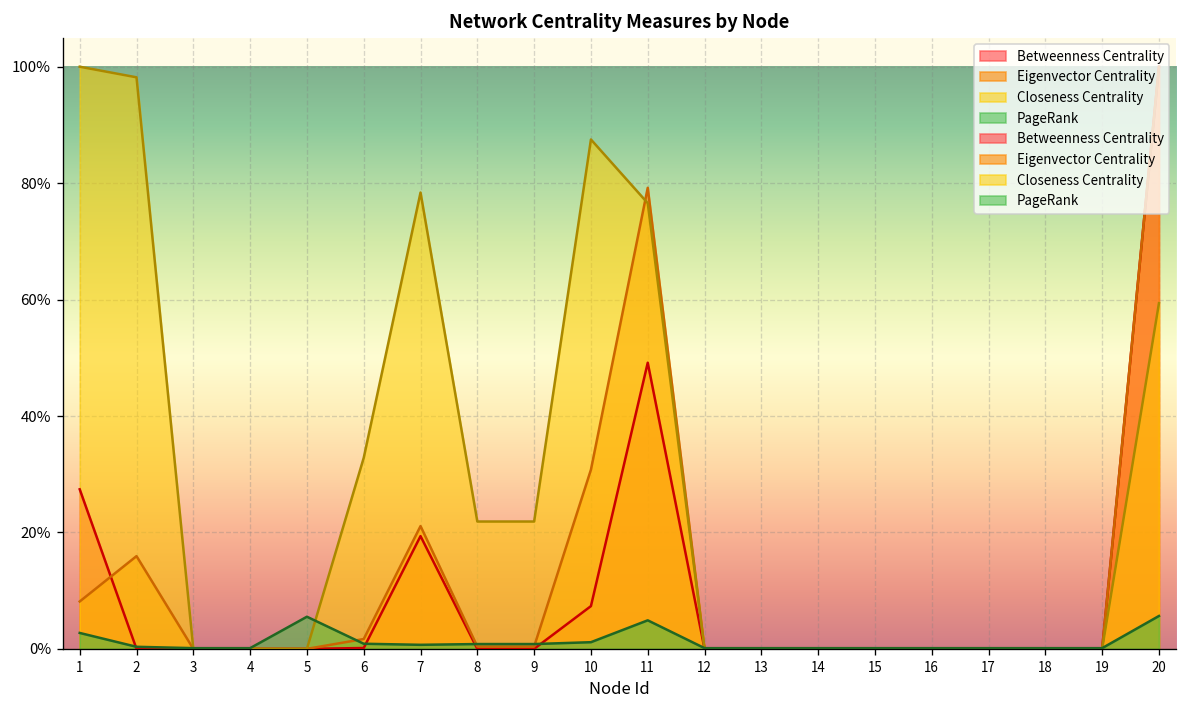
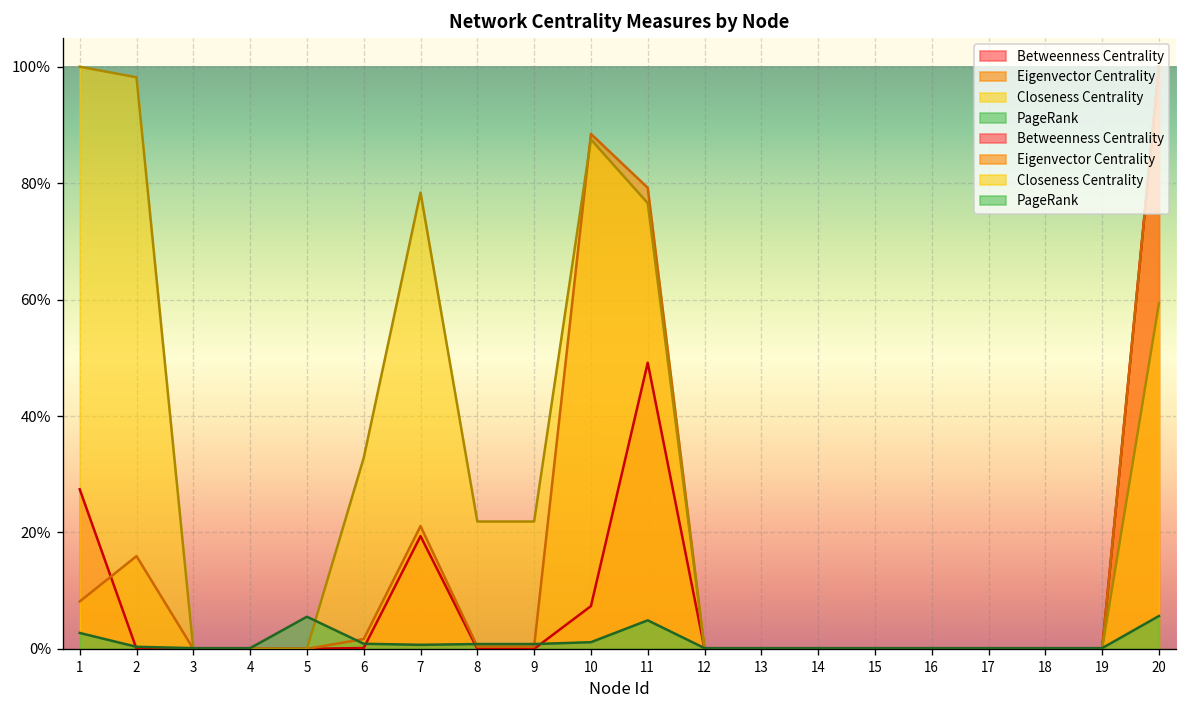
  {
    "Betweenness Centrality": {
      "1": "27%",
      "6": "0%",
      "7": "19%",
      "10": "7%",
      "11": "49%"
    },
    "Eigenvector Centrality": {
      "1": "8%",
      "2": "16%",
      "6": "2%",
      "7": "21%",
-     "10": "31%",
+     "10": "88%",
      "11": "79%"
    },
    "Closeness Centrality": {
      "1": "100%",
      "2": "98%",
      "6": "33%",
      "7": "78%",
      "8": "22%",
      "9": "22%",
      "10": "88%",
      "11": "77%",
      "20": "59%"
    },
    "PageRank": {
      "1": "3%",
      "5": "6%",
      "6": "1%",
      "7": "1%",
      "10": "1%",
      "11": "5%",
      "20": "6%"
    }
  }
